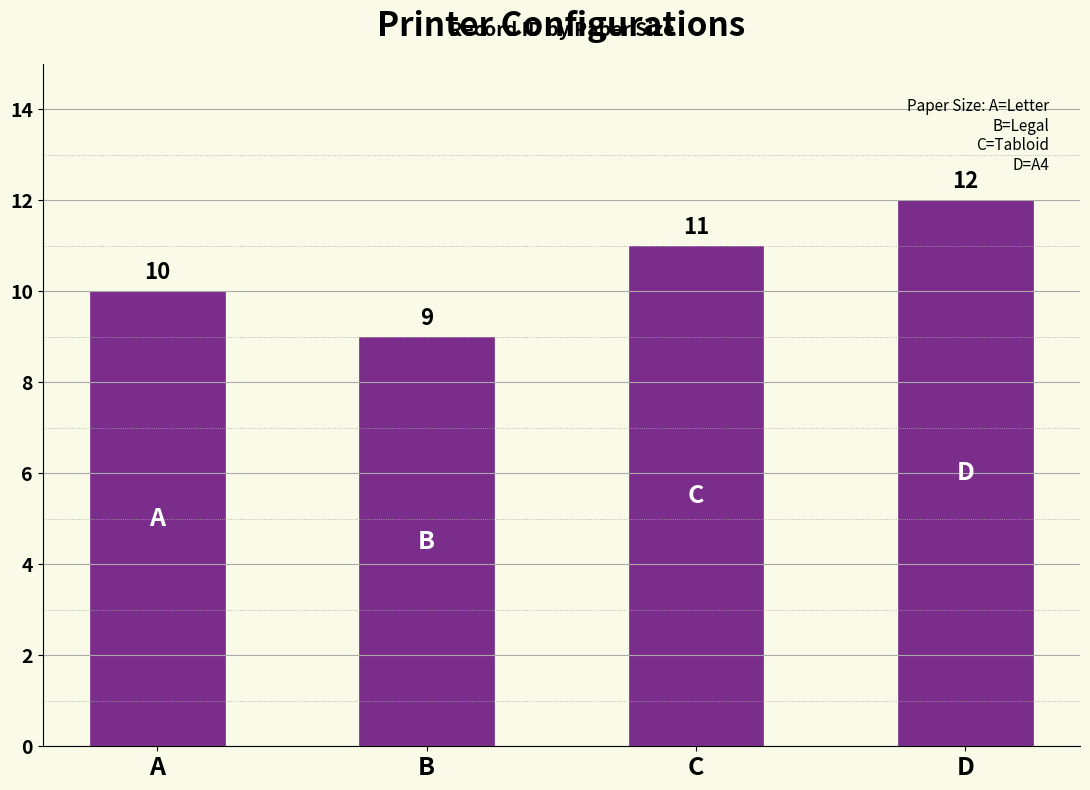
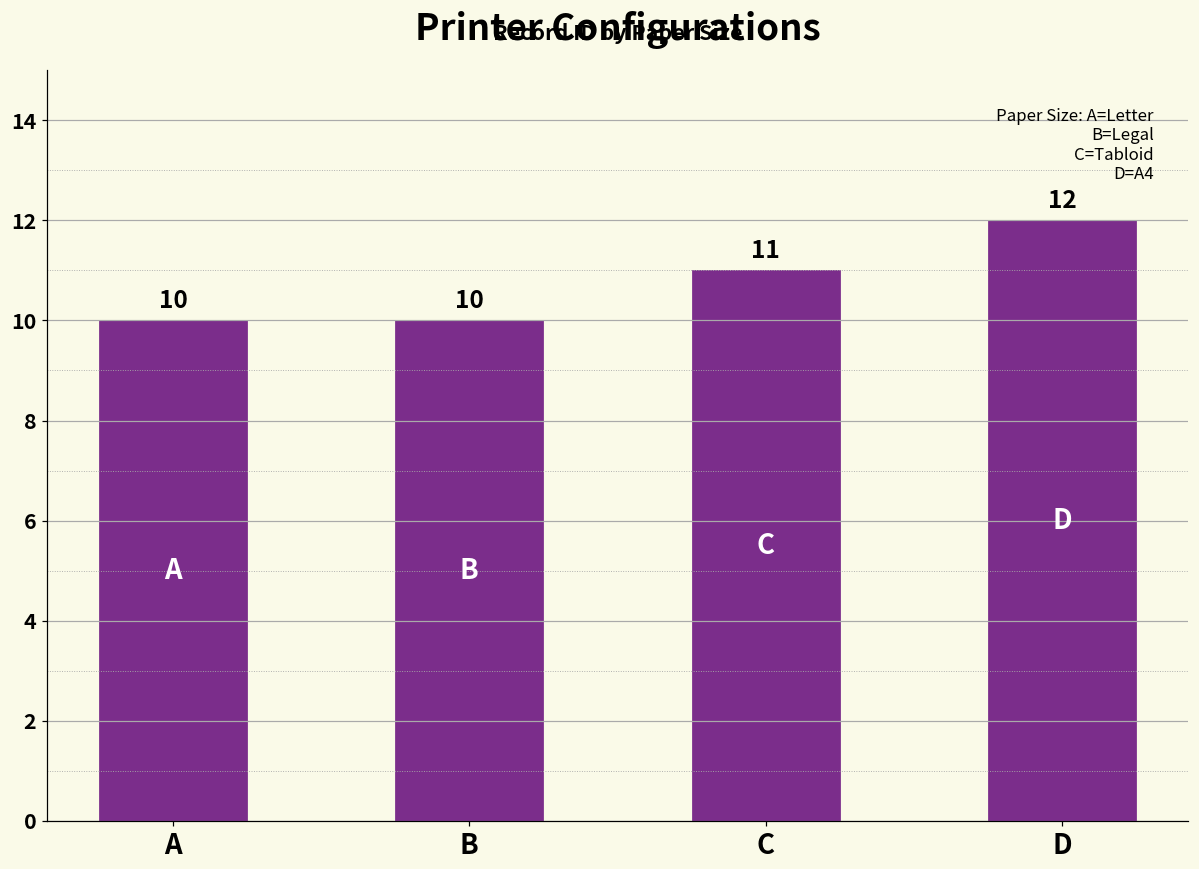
  {
    "A": 10,
-   "B": 9,
+   "B": 10,
    "C": 11,
    "D": 12
  }
